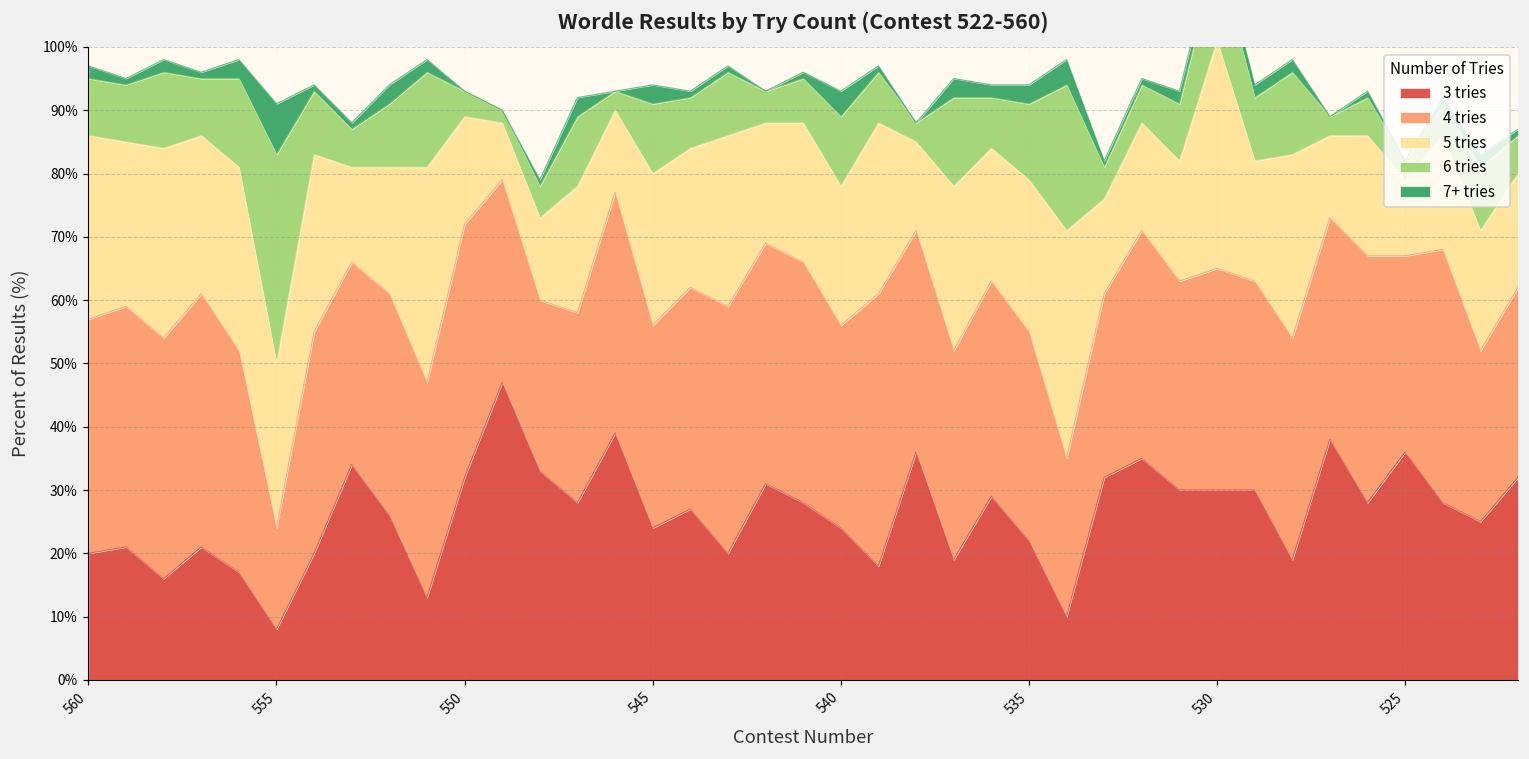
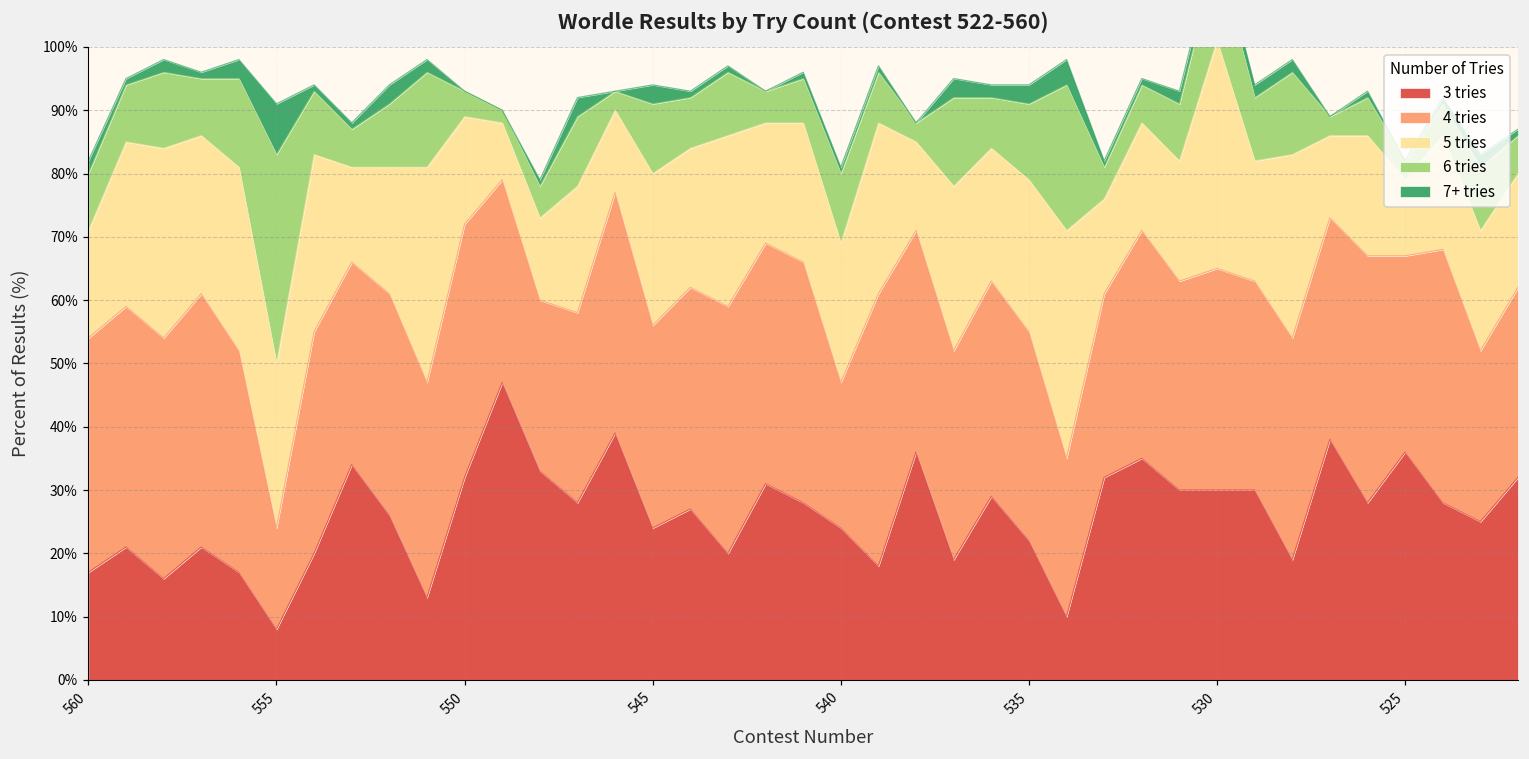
  {
    "3 tries": {
-     "560": "20%",
+     "560": "17%",
      "555": "8%",
      "550": "32%",
      "545": "24%",
      "540": "24%",
      "535": "22%",
      "530": "30%",
      "525": "36%"
    },
    "4 tries": {
      "560": "37%",
      "555": "16%",
      "550": "40%",
      "545": "32%",
-     "540": "32%",
+     "540": "23%",
      "535": "33%",
      "530": "35%",
      "525": "31%"
    },
    "5 tries": {
-     "560": "29%",
+     "560": "17%",
      "555": "26%",
      "550": "17%",
      "545": "24%",
      "540": "22%",
      "535": "24%"
    },
    "6 tries": {
      "560": "9%",
      "555": "33%",
      "545": "11%",
      "540": "11%",
      "535": "12%"
    },
    "7+ tries": {
      "560": "2%",
      "555": "8%",
      "545": "3%",
-     "540": "4%",
+     "540": "1%",
      "535": "3%"
    }
  }
